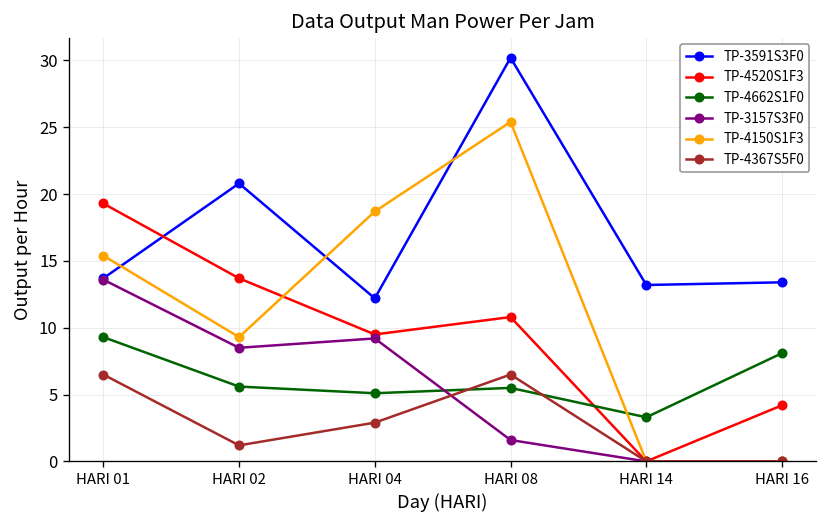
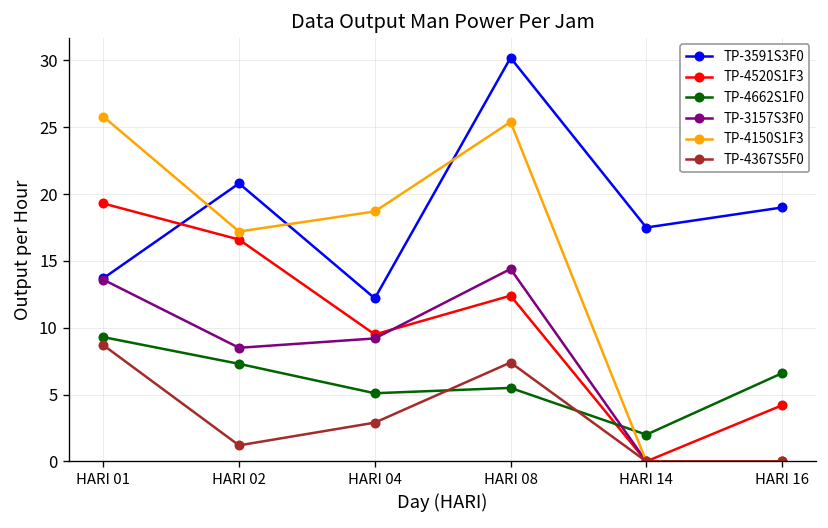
  {
    "TP-3591S3F0": {
      "HARI 02": 20.8,
      "HARI 04": 12.2,
      "HARI 08": 30.2,
-     "HARI 14": 13.2,
-     "HARI 16": 13.4
+     "HARI 14": 17.5,
+     "HARI 16": 19.0
    },
    "TP-4520S1F3": {
      "HARI 01": 19.3,
-     "HARI 02": 13.7,
+     "HARI 02": 16.6,
      "HARI 04": 9.5,
-     "HARI 08": 10.8,
+     "HARI 08": 12.4,
      "HARI 16": 4.2
    },
    "TP-4662S1F0": {
      "HARI 01": 9.3,
-     "HARI 02": 5.6,
+     "HARI 02": 7.3,
      "HARI 04": 5.1,
      "HARI 08": 5.5,
-     "HARI 14": 3.3,
-     "HARI 16": 8.1
+     "HARI 14": 2.0,
+     "HARI 16": 6.6
    },
    "TP-3157S3F0": {
      "HARI 02": 8.5,
      "HARI 04": 9.2,
-     "HARI 08": 1.6
+     "HARI 08": 14.4
    },
    "TP-4150S1F3": {
-     "HARI 01": 15.4,
-     "HARI 02": 9.3,
+     "HARI 01": 25.8,
+     "HARI 02": 17.2,
      "HARI 04": 18.7,
      "HARI 08": 25.4
    },
    "TP-4367S5F0": {
-     "HARI 01": 6.5,
+     "HARI 01": 8.7,
      "HARI 02": 1.2,
      "HARI 04": 2.9,
-     "HARI 08": 6.5
+     "HARI 08": 7.4
    }
  }
